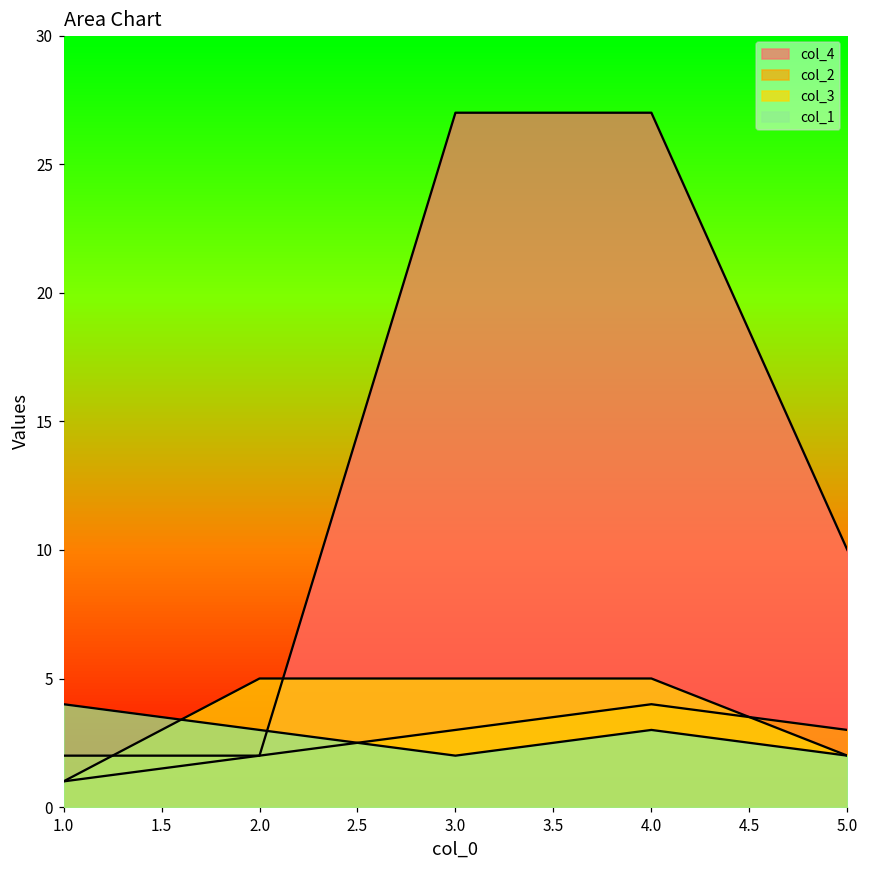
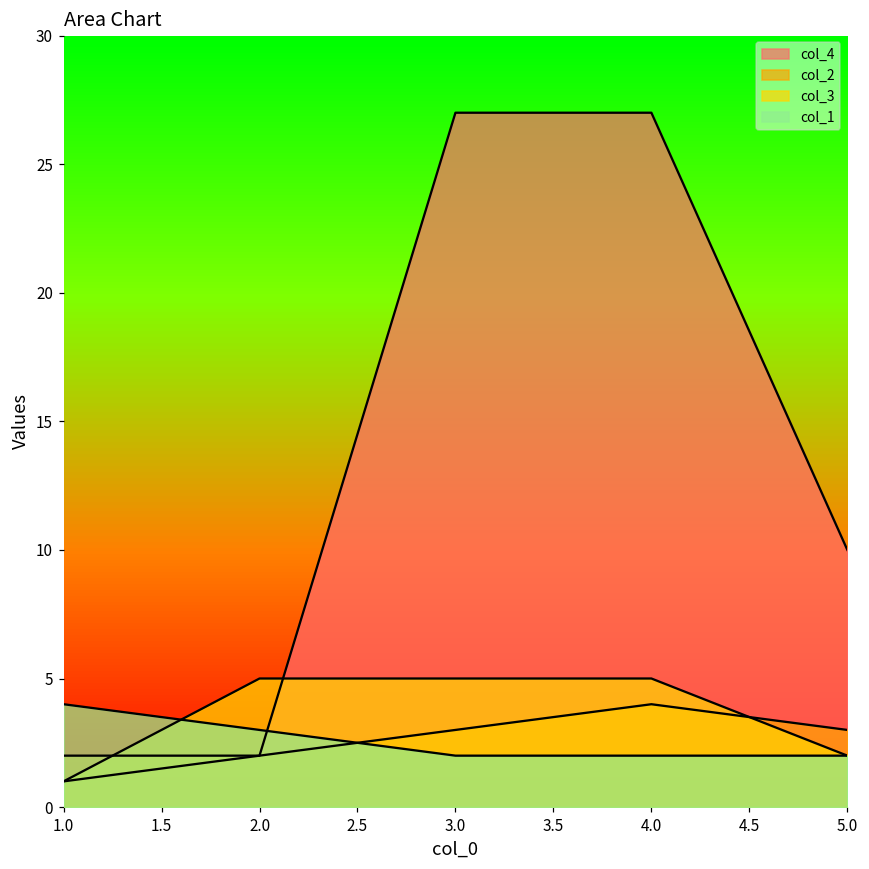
  {
    "col_4": {
      "3.0": 27,
      "4.0": 27,
      "5.0": 10
    },
    "col_1": {
      "1.0": 4,
      "2.0": 3,
      "3.0": 2,
-     "4.0": 3
+     "4.0": 2
    }
  }
